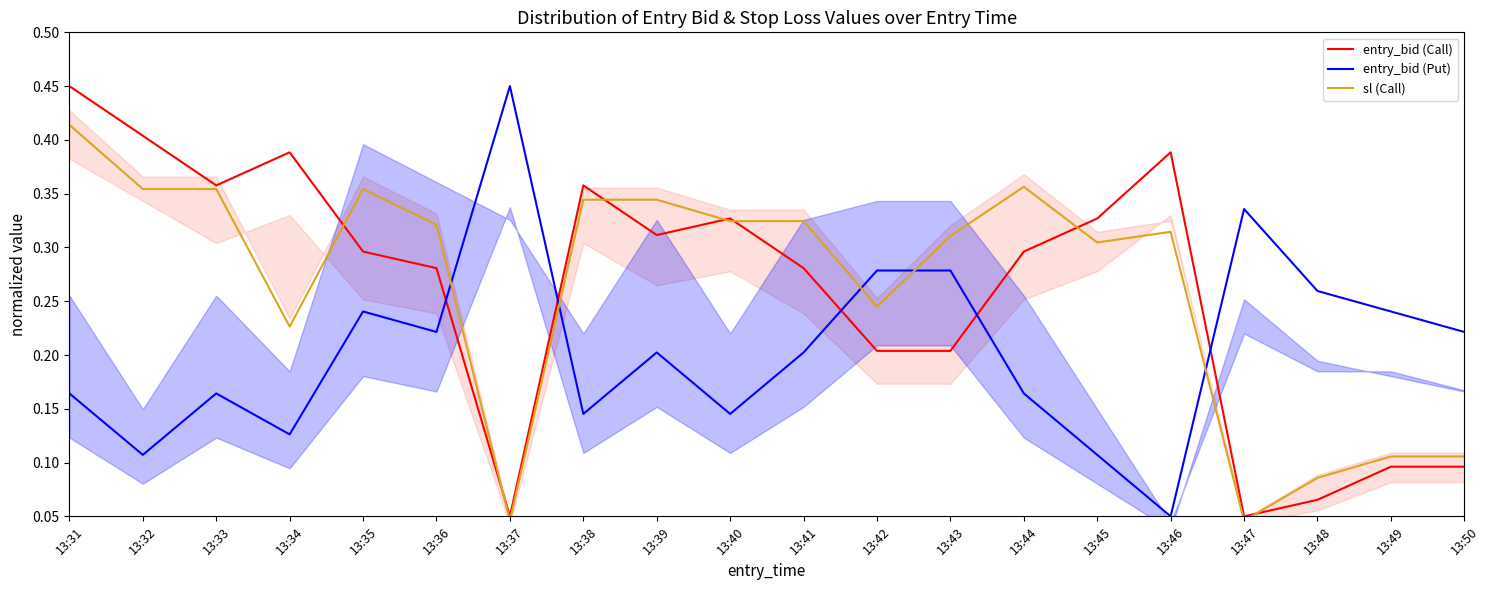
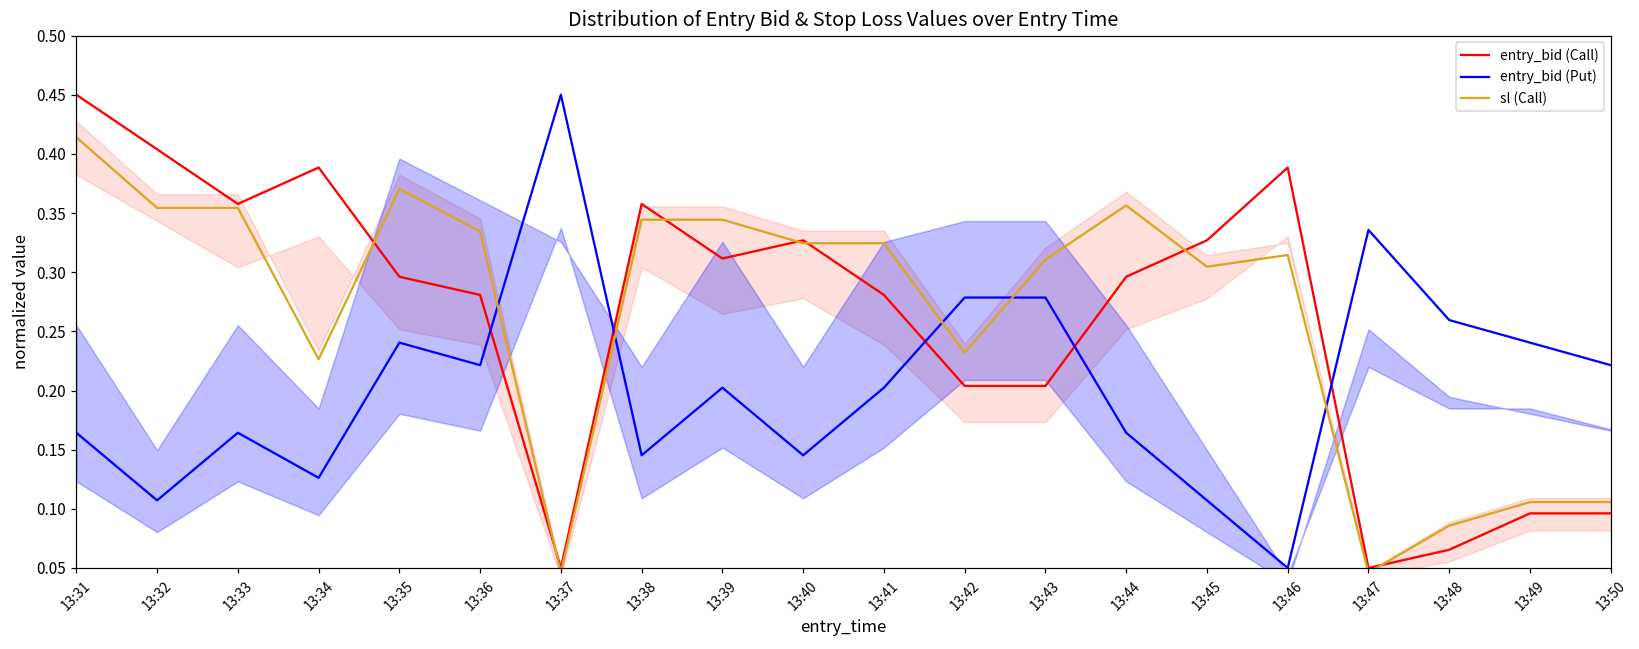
  {
    "entry_bid (Call)": {
      "13:31": 0.450,
      "13:32": 0.404,
      "13:33": 0.358,
      "13:34": 0.388,
      "13:35": 0.296,
      "13:36": 0.281,
      "13:37": 0.050,
      "13:39": 0.312,
      "13:40": 0.327,
      "13:41": 0.281,
      "13:42": 0.204,
      "13:43": 0.204,
      "13:44": 0.296,
      "13:45": 0.327,
      "13:46": 0.388,
      "13:47": 0.050,
      "13:48": 0.065,
      "13:49": 0.096,
      "13:50": 0.096
    },
    "sl (Call)": {
      "13:31": 0.414,
      "13:32": 0.354,
      "13:33": 0.354,
      "13:34": 0.226,
-     "13:35": 0.354,
-     "13:36": 0.321,
+     "13:35": 0.370,
+     "13:36": 0.334,
      "13:38": 0.344,
      "13:39": 0.344,
      "13:40": 0.324,
-     "13:42": 0.245,
+     "13:42": 0.232,
      "13:43": 0.311,
      "13:44": 0.356,
      "13:45": 0.305,
      "13:46": 0.315,
      "13:48": 0.086,
      "13:49": 0.106,
      "13:50": 0.106
    }
  }
